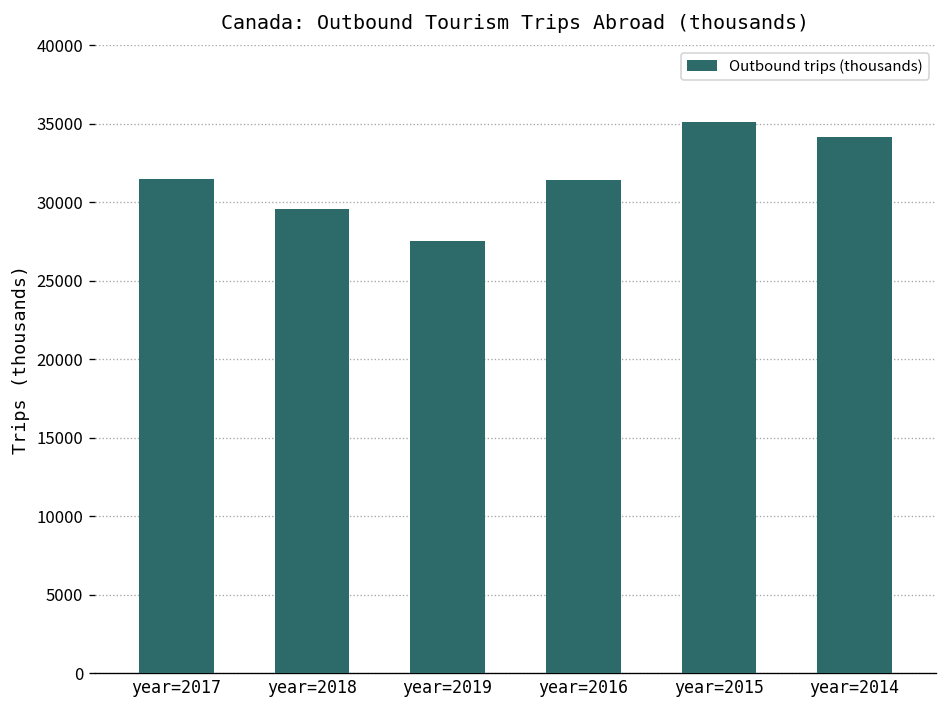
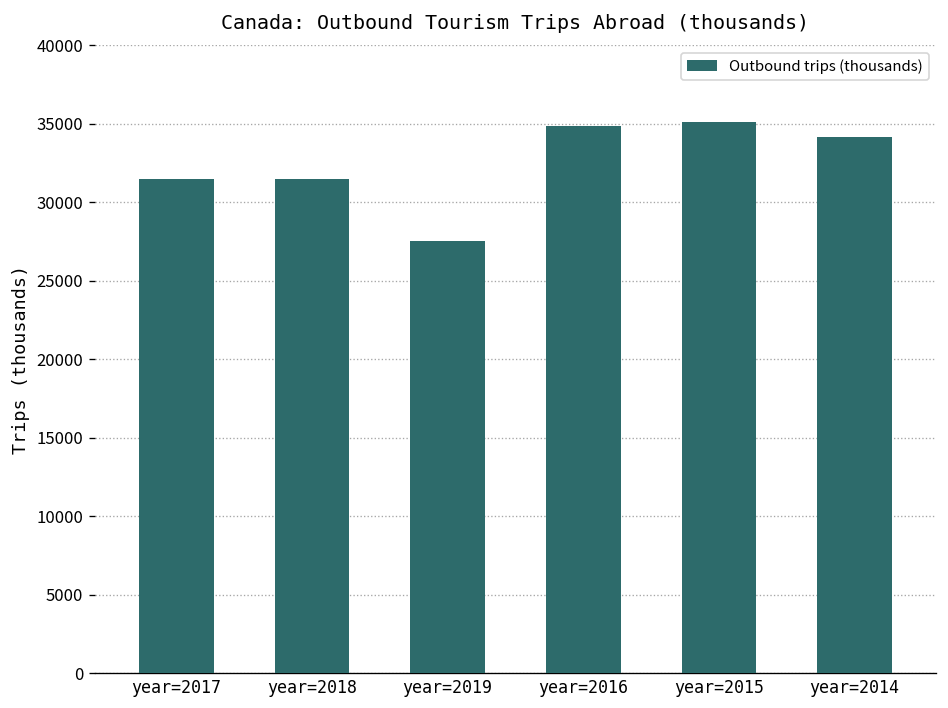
  {
    "year=2017": 31500,
-   "year=2018": 29600,
+   "year=2018": 31500,
    "year=2019": 27500,
-   "year=2016": 31400,
+   "year=2016": 34900,
    "year=2015": 35100,
    "year=2014": 34200
  }
